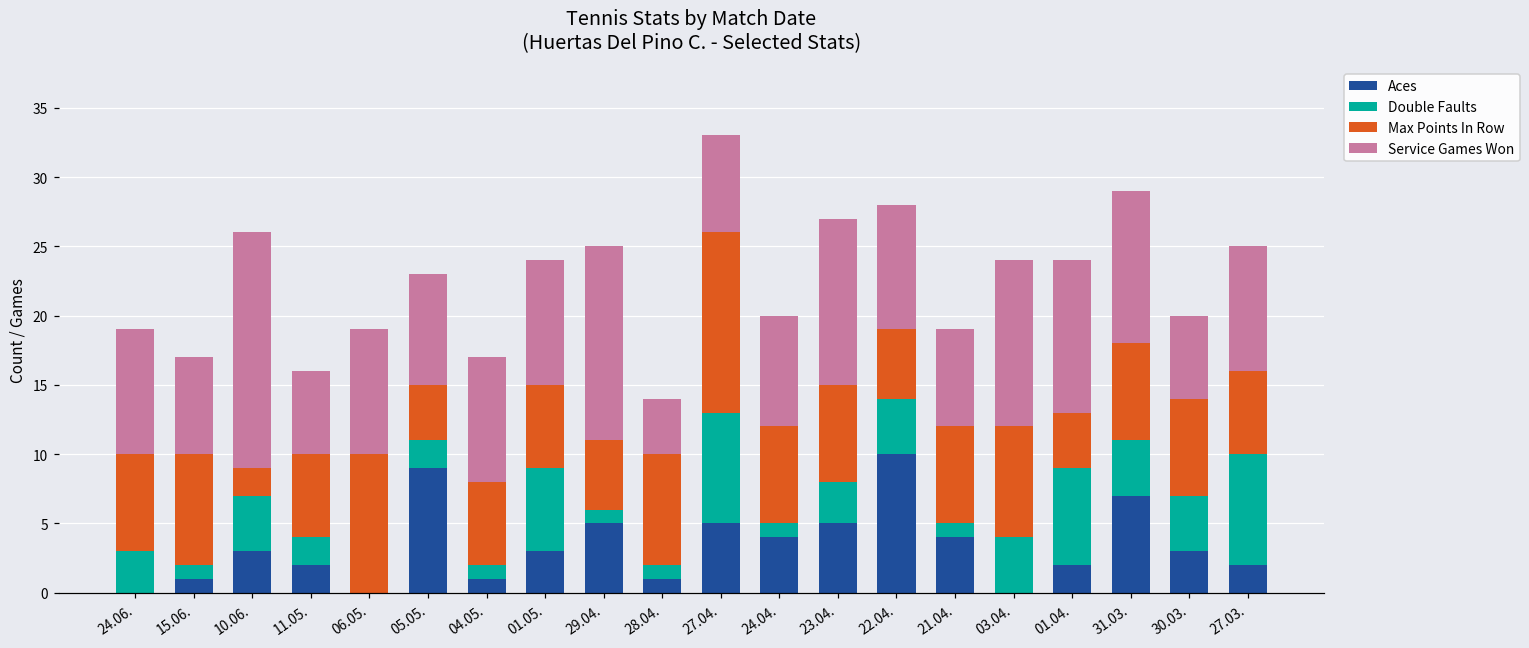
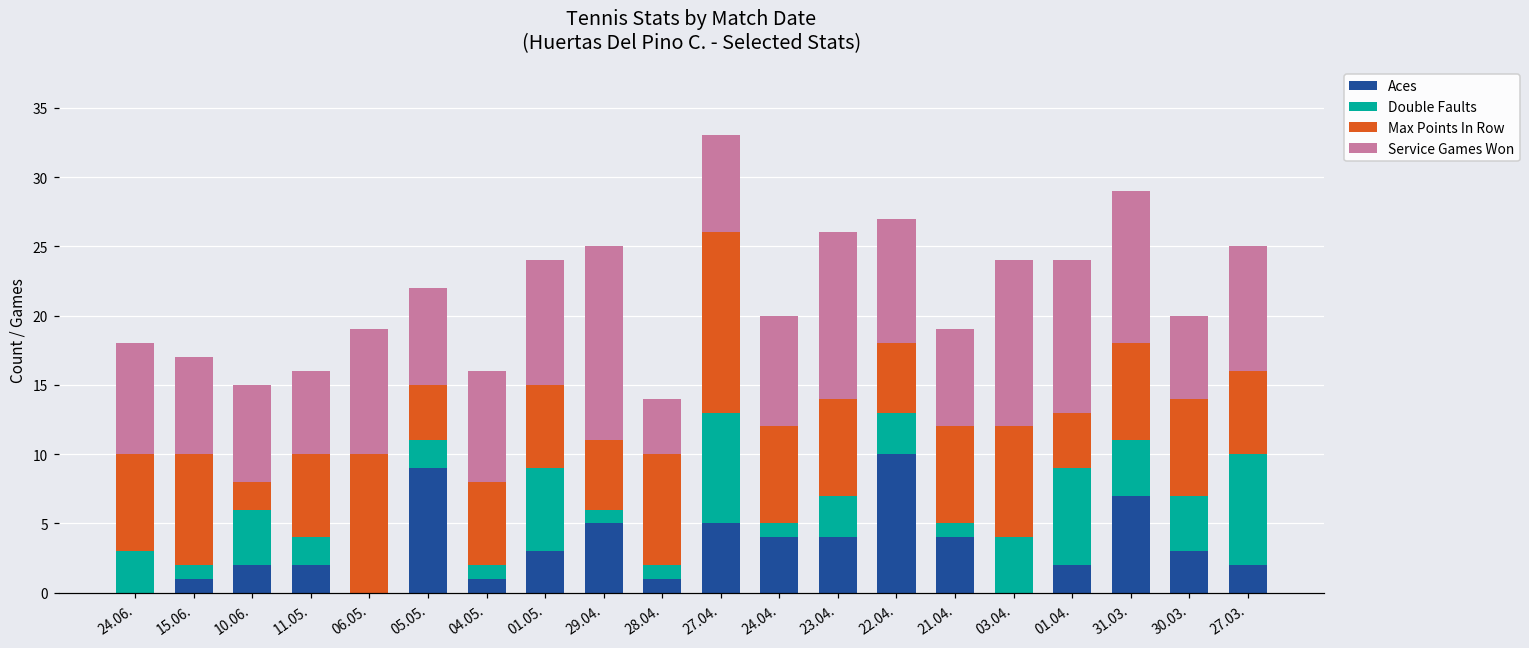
  {
    "Aces": {
      "24.06.": 0,
      "15.06.": 1,
-     "10.06.": 3,
+     "10.06.": 2,
      "11.05.": 2,
      "06.05.": 0,
      "05.05.": 9,
      "04.05.": 1,
      "01.05.": 3,
      "29.04.": 5,
      "28.04.": 1,
      "27.04.": 5,
      "24.04.": 4,
-     "23.04.": 5,
+     "23.04.": 4,
      "22.04.": 10,
      "21.04.": 4,
      "03.04.": 0,
      "01.04.": 2,
      "31.03.": 7,
      "30.03.": 3,
      "27.03.": 2
    },
    "Double Faults": {
-     "22.04.": 4
+     "22.04.": 3
    },
    "Max Points In Row": {
      "24.06.": 7,
      "15.06.": 8,
      "10.06.": 2,
      "11.05.": 6,
      "06.05.": 10,
      "05.05.": 4,
      "04.05.": 6,
      "01.05.": 6,
      "29.04.": 5,
      "28.04.": 8,
      "27.04.": 13,
      "24.04.": 7,
      "23.04.": 7,
      "22.04.": 5,
      "21.04.": 7,
      "03.04.": 8,
      "01.04.": 4,
      "31.03.": 7,
      "30.03.": 7,
      "27.03.": 6
    },
    "Service Games Won": {
-     "24.06.": 9,
+     "24.06.": 8,
      "15.06.": 7,
-     "10.06.": 17,
+     "10.06.": 7,
      "11.05.": 6,
      "06.05.": 9,
-     "05.05.": 8,
-     "04.05.": 9,
+     "05.05.": 7,
+     "04.05.": 8,
      "01.05.": 9,
      "29.04.": 14,
      "28.04.": 4,
      "27.04.": 7,
      "24.04.": 8,
      "23.04.": 12,
      "22.04.": 9,
      "21.04.": 7,
      "03.04.": 12,
      "01.04.": 11,
      "31.03.": 11,
      "30.03.": 6,
      "27.03.": 9
    }
  }
